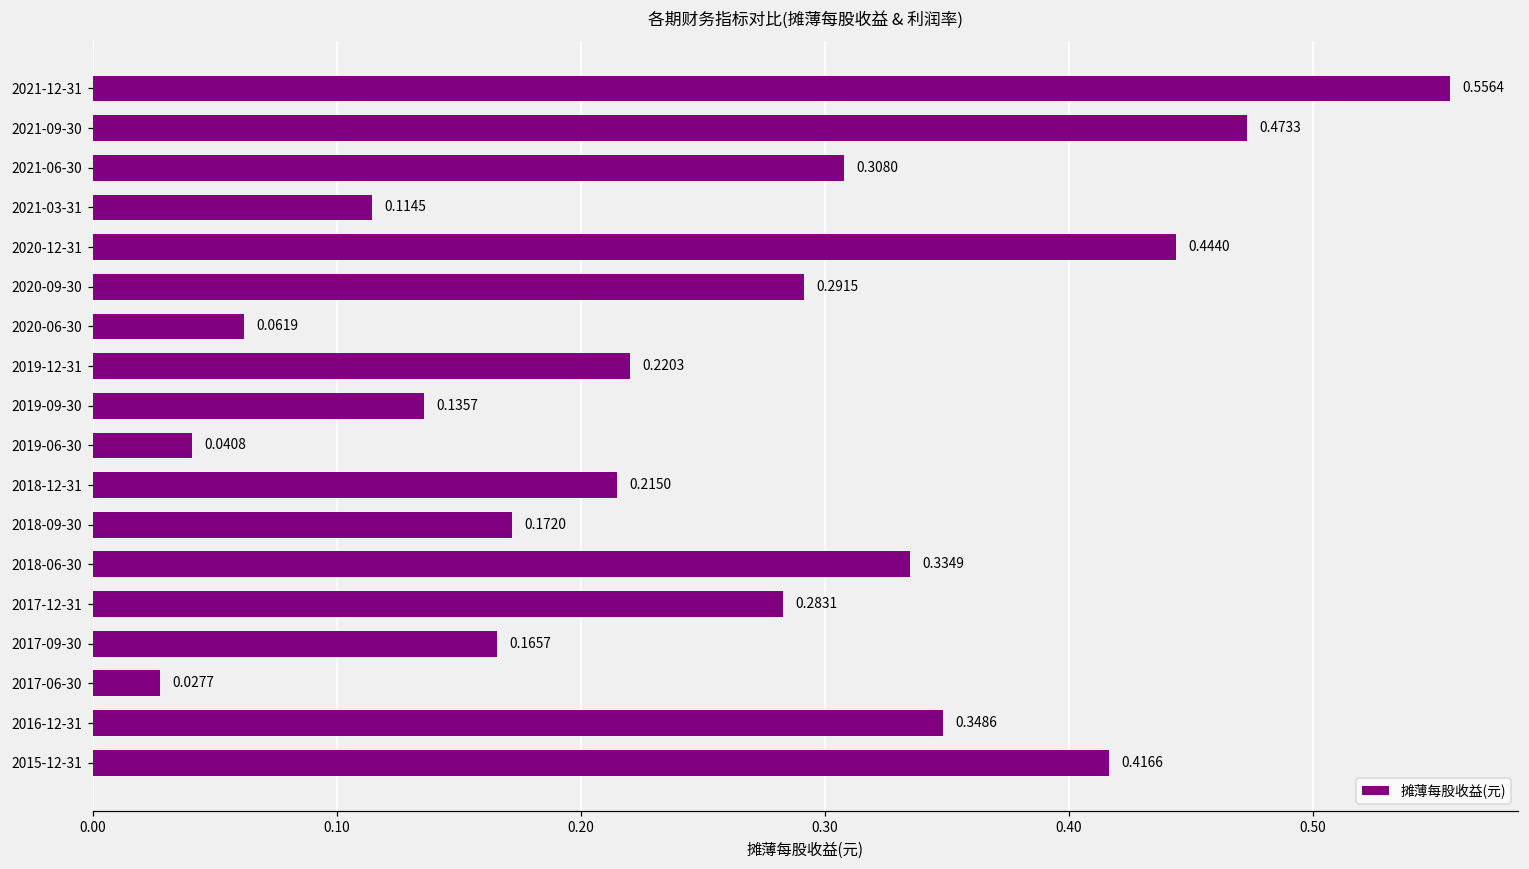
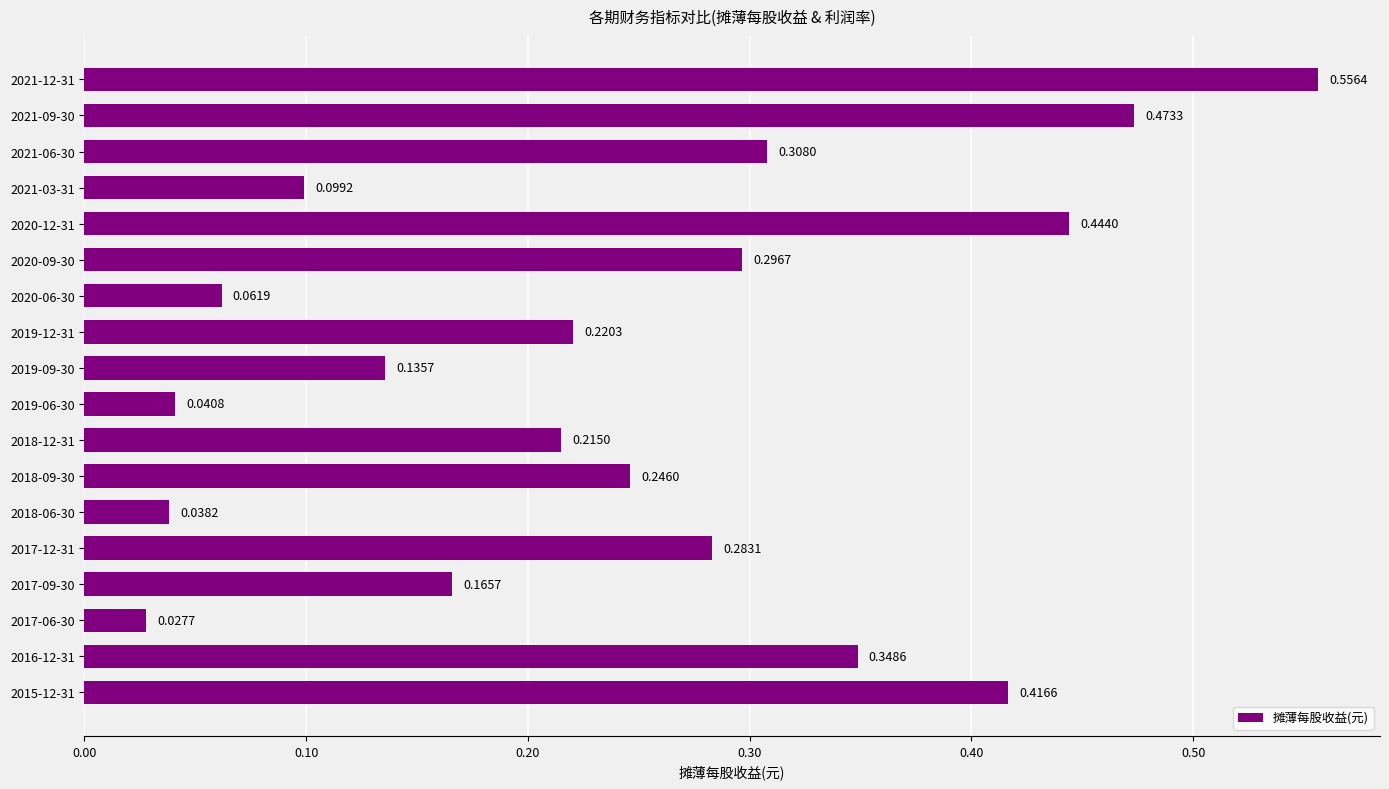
  {
    "2021-12-31": 0.5564,
    "2021-09-30": 0.4733,
    "2021-06-30": 0.3080,
-   "2021-03-31": 0.1145,
+   "2021-03-31": 0.0992,
    "2020-12-31": 0.4440,
-   "2020-09-30": 0.2915,
+   "2020-09-30": 0.2967,
    "2020-06-30": 0.0619,
    "2019-12-31": 0.2203,
    "2019-09-30": 0.1357,
    "2019-06-30": 0.0408,
    "2018-12-31": 0.2150,
-   "2018-09-30": 0.1720,
-   "2018-06-30": 0.3349,
+   "2018-09-30": 0.2460,
+   "2018-06-30": 0.0382,
    "2017-12-31": 0.2831,
    "2017-09-30": 0.1657,
    "2017-06-30": 0.0277,
    "2016-12-31": 0.3486,
    "2015-12-31": 0.4166
  }
